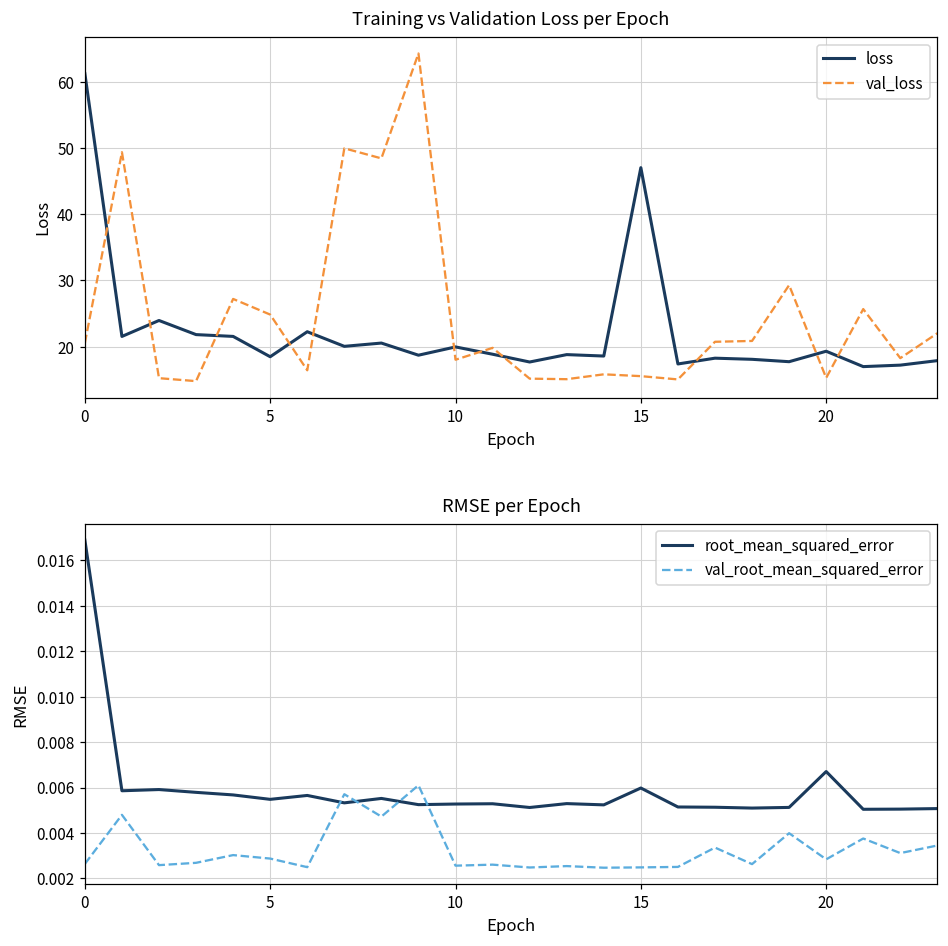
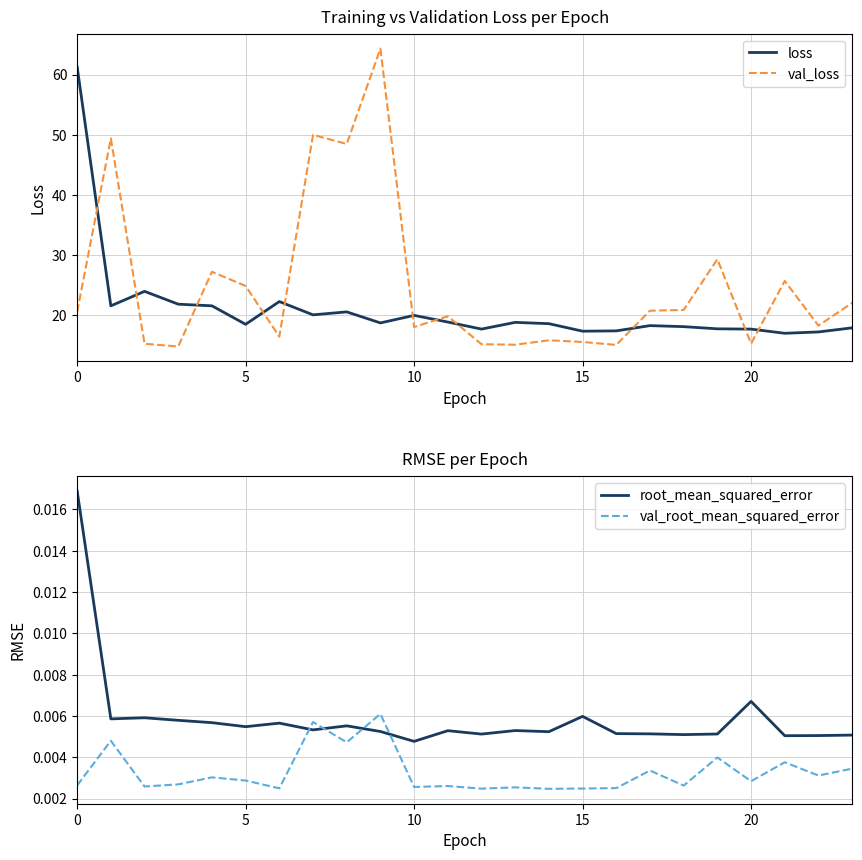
  {
    "Training vs Validation Loss per Epoch": {
      "loss": {
        "0": 61,
        "5": 18,
        "10": 20,
-       "15": 47,
-       "20": 19
+       "15": 17,
+       "20": 18
      },
      "val_loss": {
        "0": 21,
        "5": 25,
        "10": 18,
        "15": 16,
        "20": 15
      }
    },
    "RMSE per Epoch": {
      "root_mean_squared_error": {
        "0": 0.0169,
        "5": 0.0055,
-       "10": 0.0053,
+       "10": 0.0048,
        "15": 0.0060,
        "20": 0.0067
      },
      "val_root_mean_squared_error": {
        "0": 0.0026,
        "5": 0.0029,
        "10": 0.0026,
        "15": 0.0025,
        "20": 0.0028
      }
    }
  }
